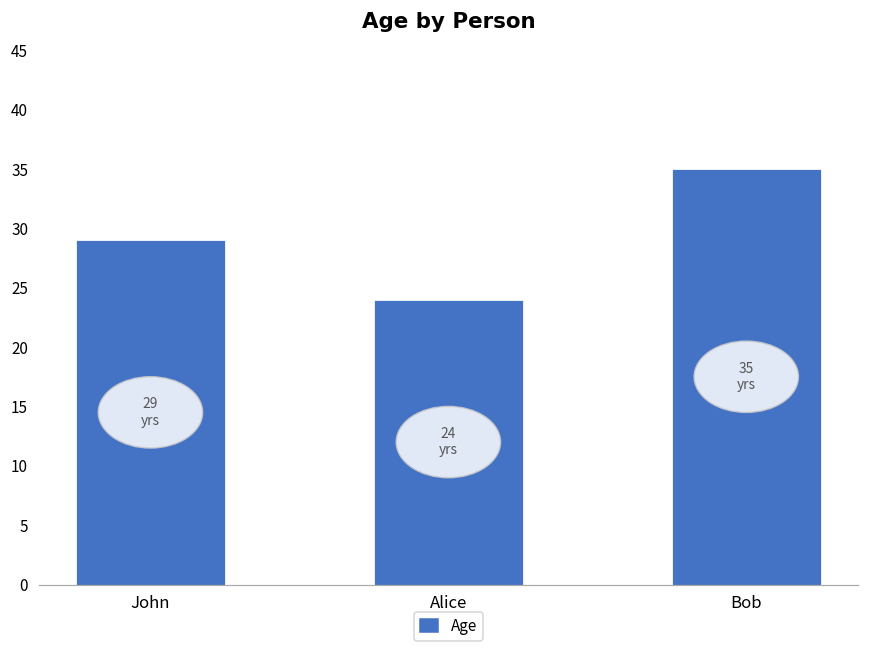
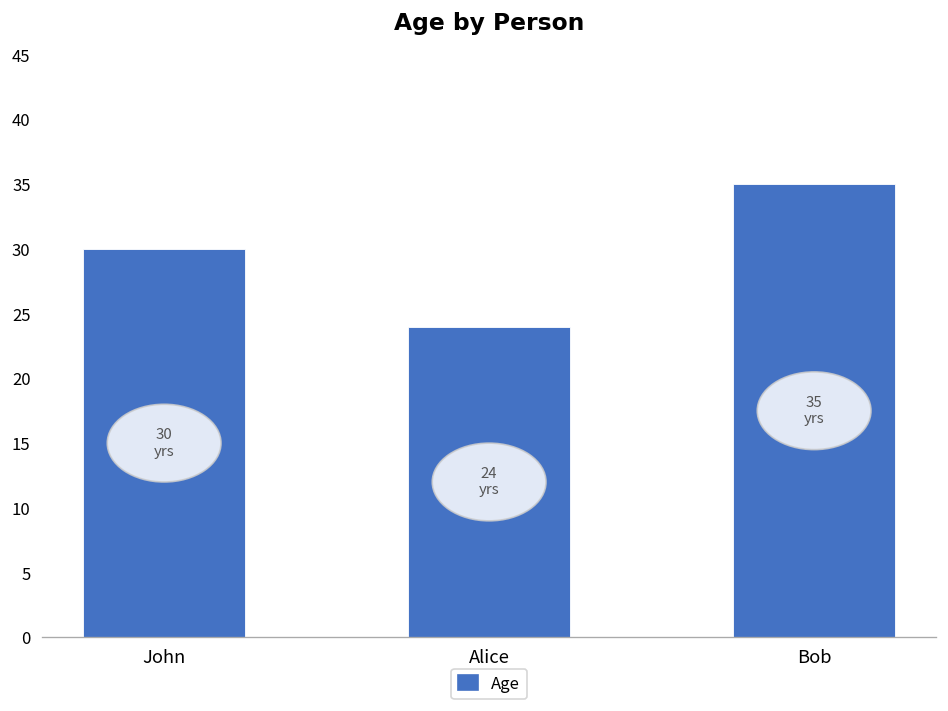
  {
-   "John": 29
+   "John": 30
  }
